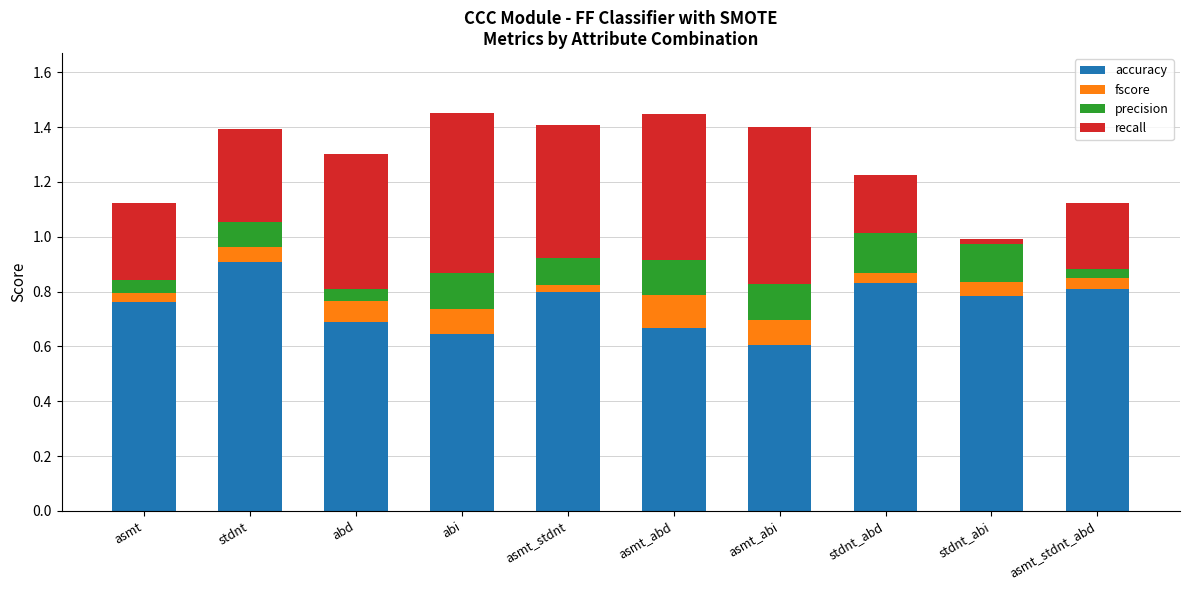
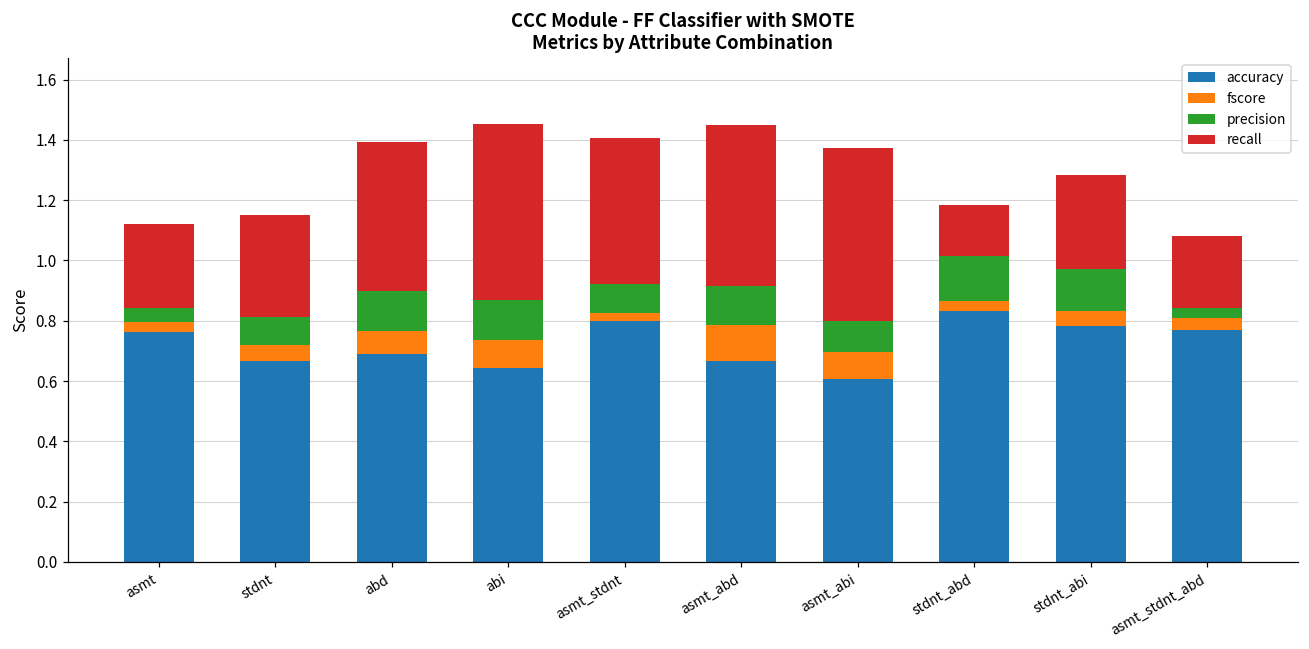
  {
    "accuracy": {
      "asmt": 0.76,
-     "stdnt": 0.91,
+     "stdnt": 0.67,
      "abd": 0.69,
      "abi": 0.64,
      "asmt_stdnt": 0.80,
      "asmt_abd": 0.67,
      "asmt_abi": 0.61,
      "stdnt_abd": 0.83,
      "stdnt_abi": 0.78,
-     "asmt_stdnt_abd": 0.81
+     "asmt_stdnt_abd": 0.77
    },
    "fscore": {
      "asmt": 0.03,
      "stdnt": 0.05,
      "abd": 0.08,
      "abi": 0.09,
      "asmt_stdnt": 0.03,
      "asmt_abd": 0.12,
      "asmt_abi": 0.09,
      "stdnt_abd": 0.03,
      "stdnt_abi": 0.05,
      "asmt_stdnt_abd": 0.04
    },
    "precision": {
      "asmt": 0.05,
      "stdnt": 0.09,
-     "abd": 0.04,
+     "abd": 0.13,
      "abi": 0.13,
      "asmt_stdnt": 0.10,
      "asmt_abd": 0.13,
-     "asmt_abi": 0.13,
+     "asmt_abi": 0.10,
      "stdnt_abd": 0.15,
      "stdnt_abi": 0.14,
      "asmt_stdnt_abd": 0.03
    },
    "recall": {
      "asmt": 0.28,
      "stdnt": 0.34,
      "abd": 0.49,
      "abi": 0.58,
      "asmt_stdnt": 0.49,
      "asmt_abd": 0.53,
      "asmt_abi": 0.57,
-     "stdnt_abd": 0.21,
-     "stdnt_abi": 0.02,
+     "stdnt_abd": 0.17,
+     "stdnt_abi": 0.31,
      "asmt_stdnt_abd": 0.24
    }
  }
